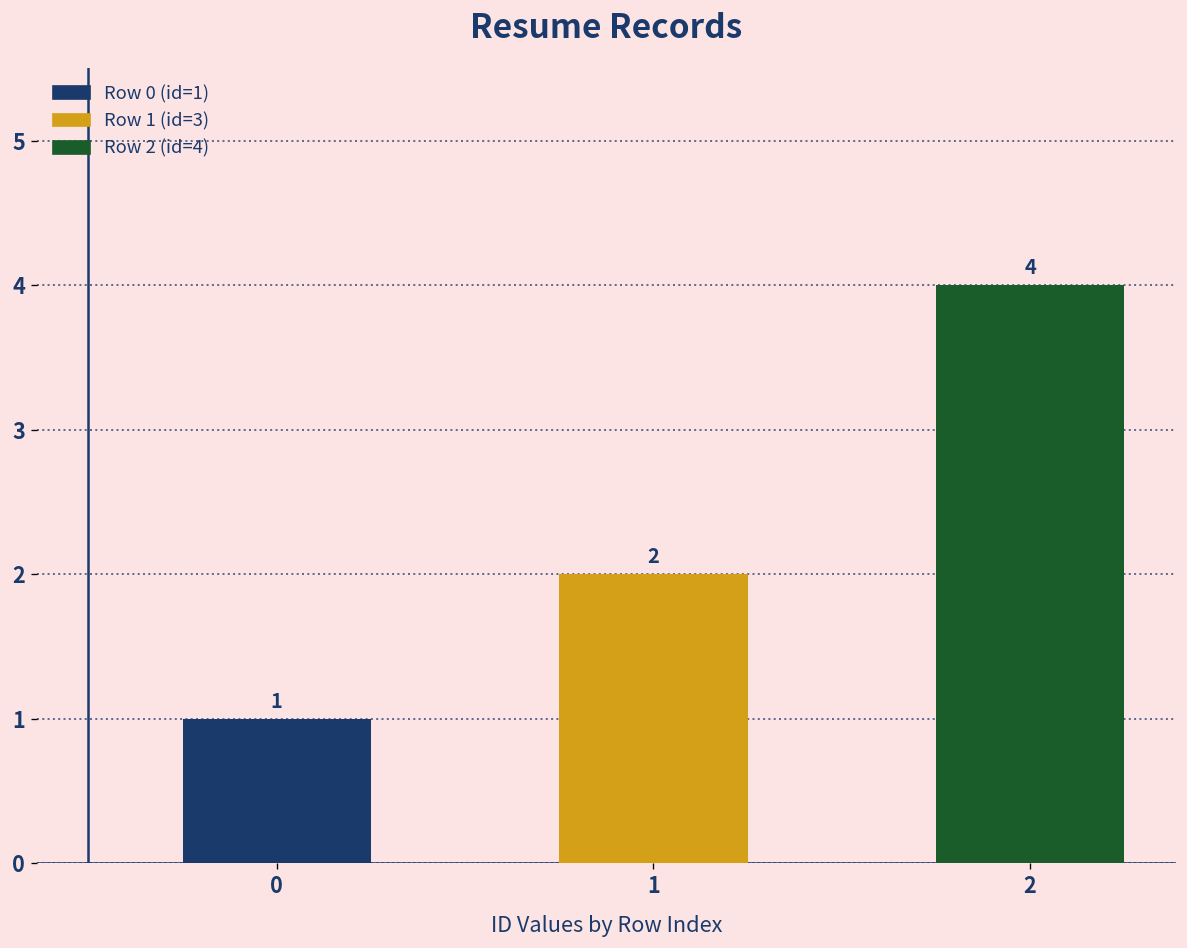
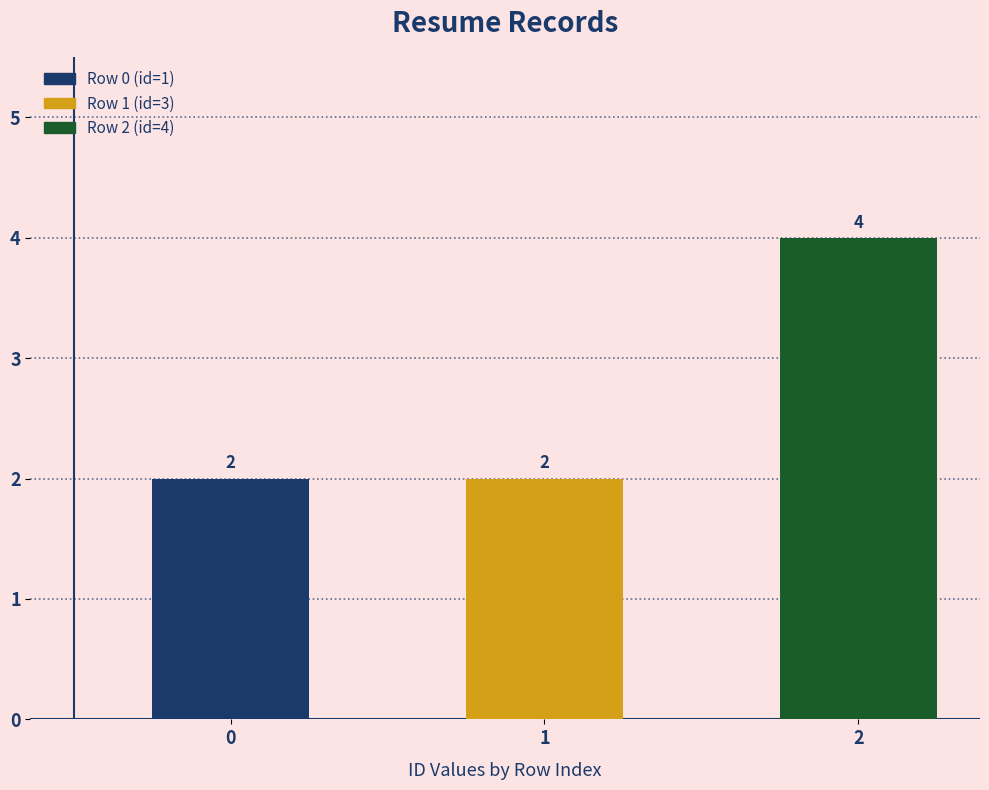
  {
-   "0": 1,
+   "0": 2,
    "1": 2,
    "2": 4
  }
